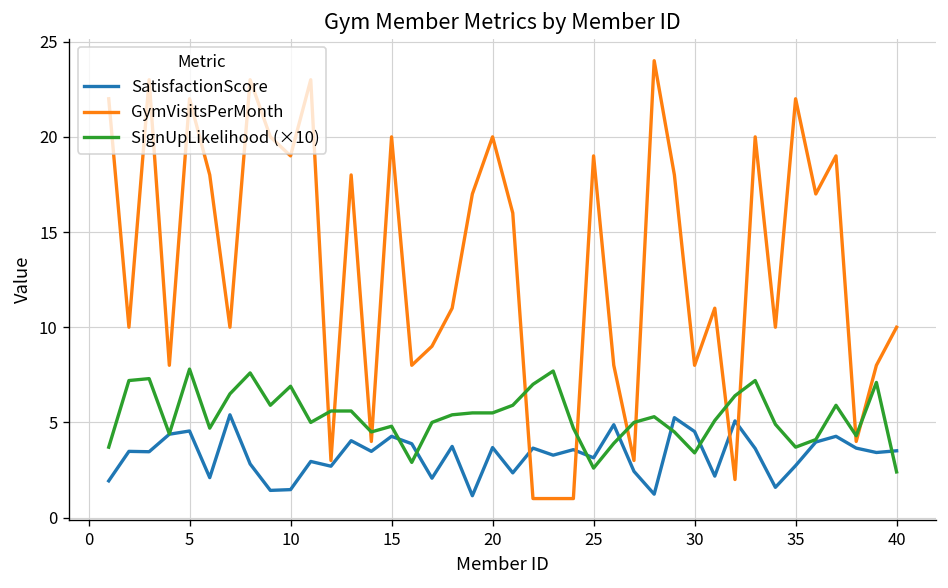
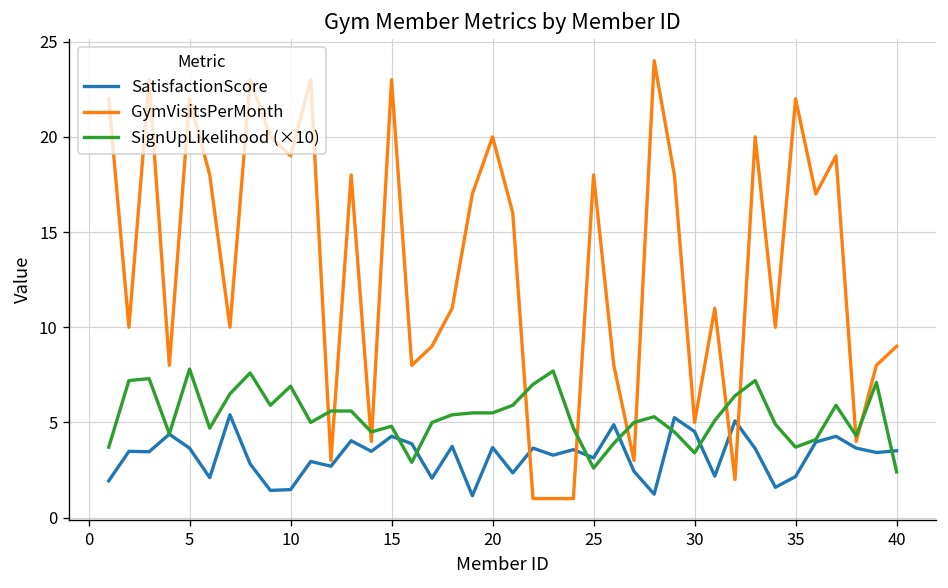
  {
    "SatisfactionScore": {
-     "5": 4.6,
+     "5": 3.7,
      "10": 1.5,
      "15": 4.3,
      "20": 3.7,
      "25": 3.1,
      "30": 4.5,
-     "35": 2.7,
+     "35": 2.2,
      "40": 3.5
    },
    "GymVisitsPerMonth": {
      "10": 19,
-     "15": 20,
+     "15": 23,
      "20": 20,
-     "25": 19,
-     "30": 8,
+     "25": 18,
+     "30": 5,
      "35": 22,
-     "40": 10
+     "40": 9
    },
    "SignUpLikelihood (×10)": {
      "5": 7.8,
      "10": 6.9,
      "15": 4.8,
      "20": 5.5,
      "25": 2.6,
      "30": 3.4,
      "35": 3.7,
      "40": 2.4
    }
  }
